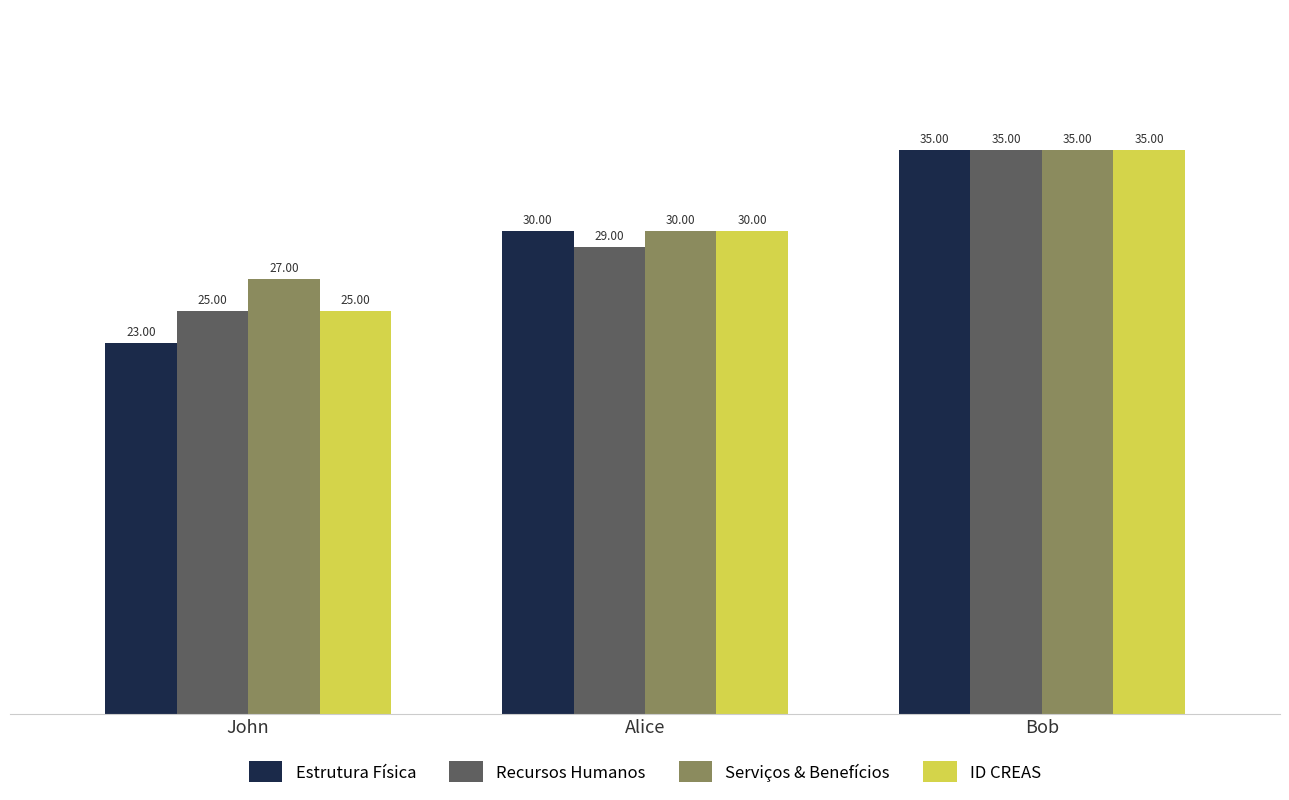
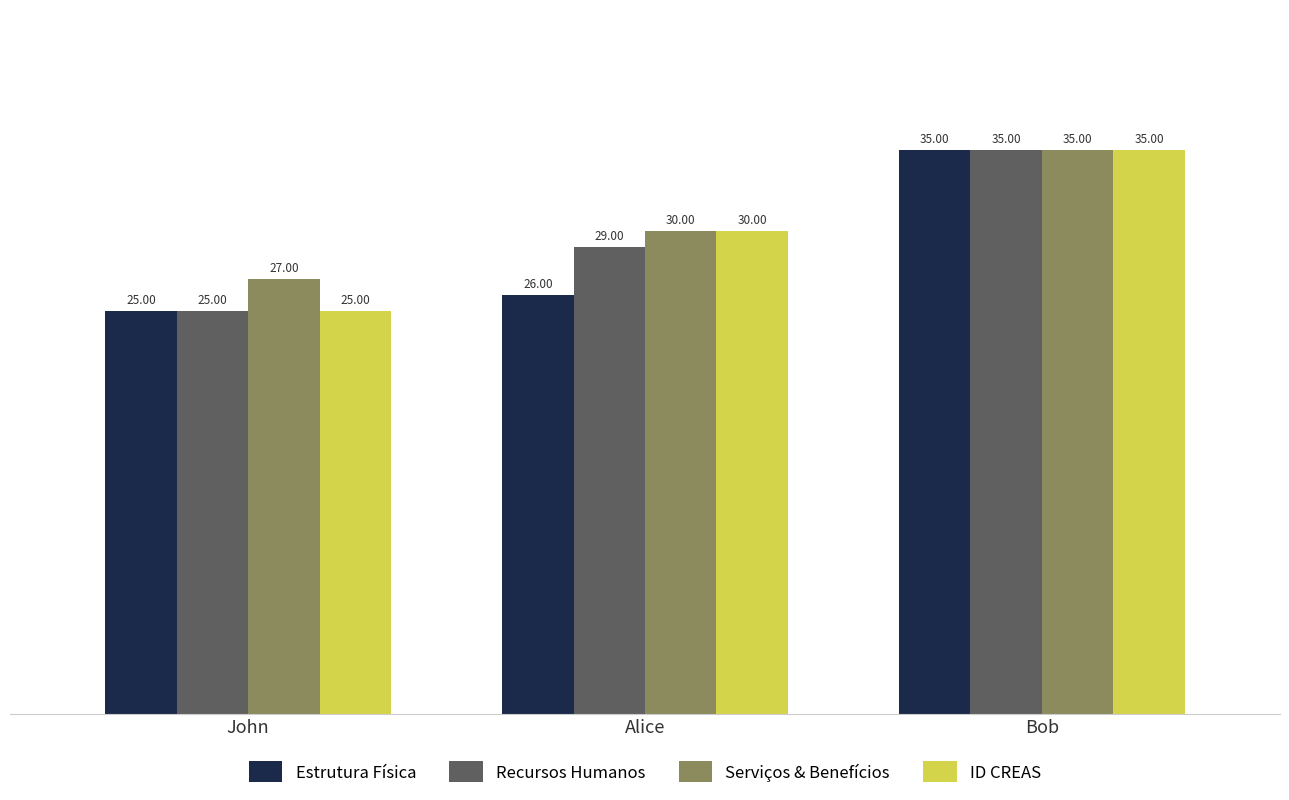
  {
    "Estrutura Física": {
-     "John": 23.00,
-     "Alice": 30.00,
+     "John": 25.00,
+     "Alice": 26.00,
      "Bob": 35.00
    },
    "Recursos Humanos": {
      "John": 25.00,
      "Alice": 29.00,
      "Bob": 35.00
    },
    "Serviços & Benefícios": {
      "John": 27.00,
      "Alice": 30.00,
      "Bob": 35.00
    },
    "ID CREAS": {
      "John": 25.00,
      "Alice": 30.00,
      "Bob": 35.00
    }
  }
